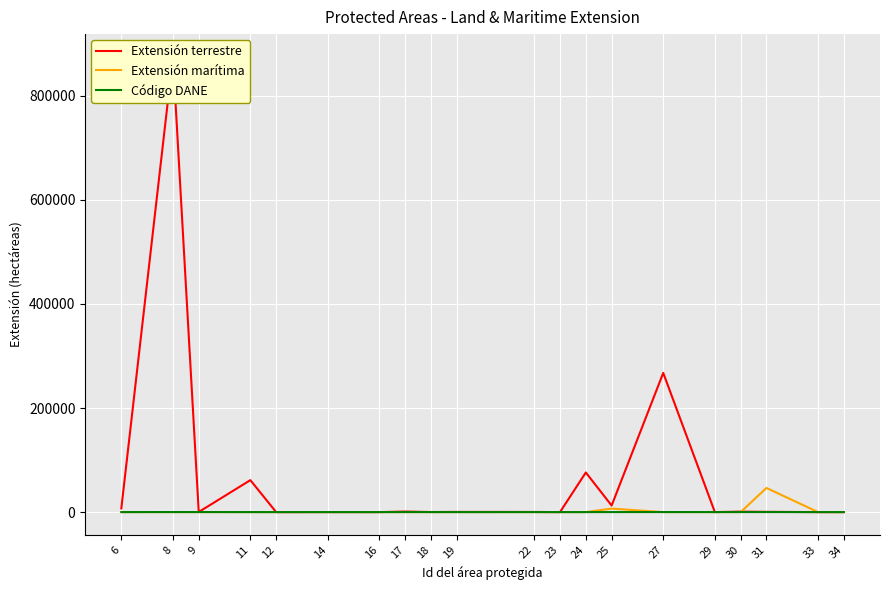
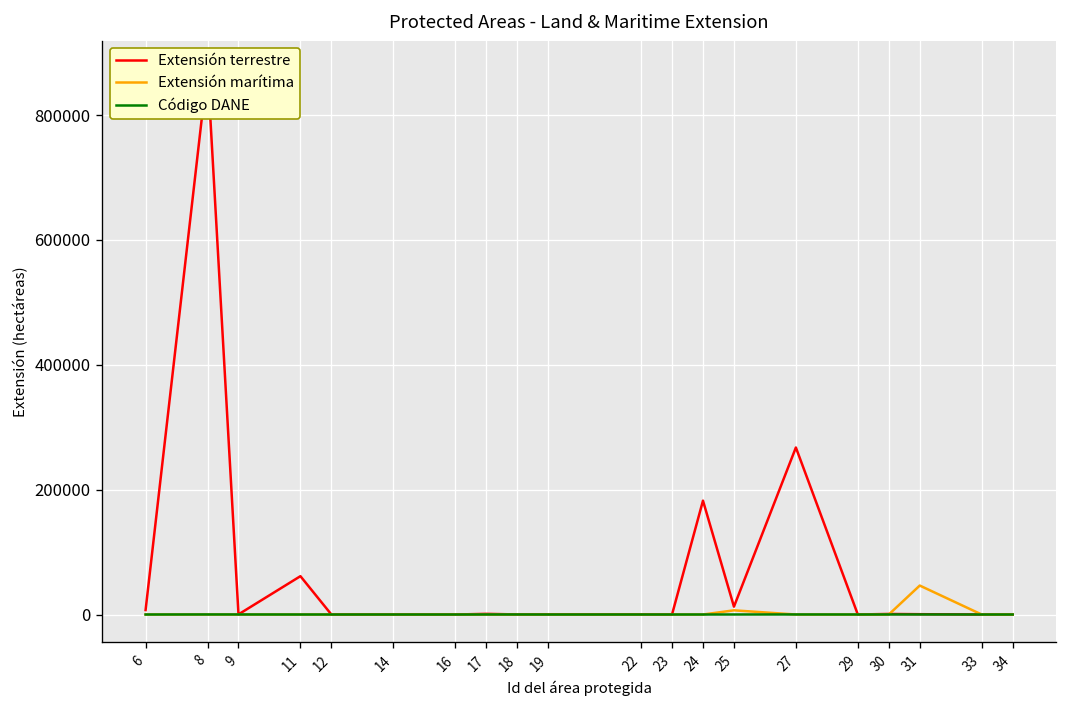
  {
    "Extensión terrestre": {
      "6": 10000,
      "11": 60000,
-     "24": 80000,
+     "24": 180000,
      "25": 10000,
      "27": 270000
    },
    "Extensión marítima": {
      "25": 10000,
      "31": 50000
    },
    "Código DANE": {
      "25": 0
    }
  }
